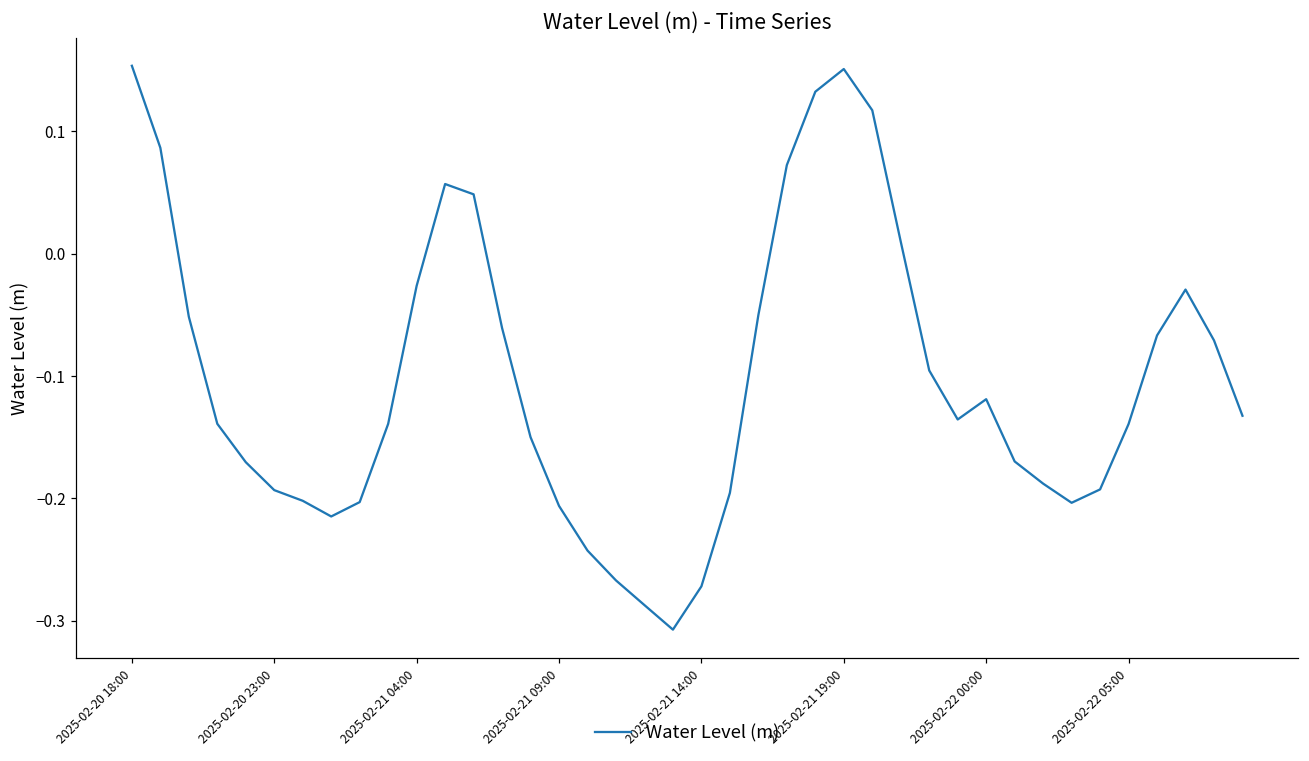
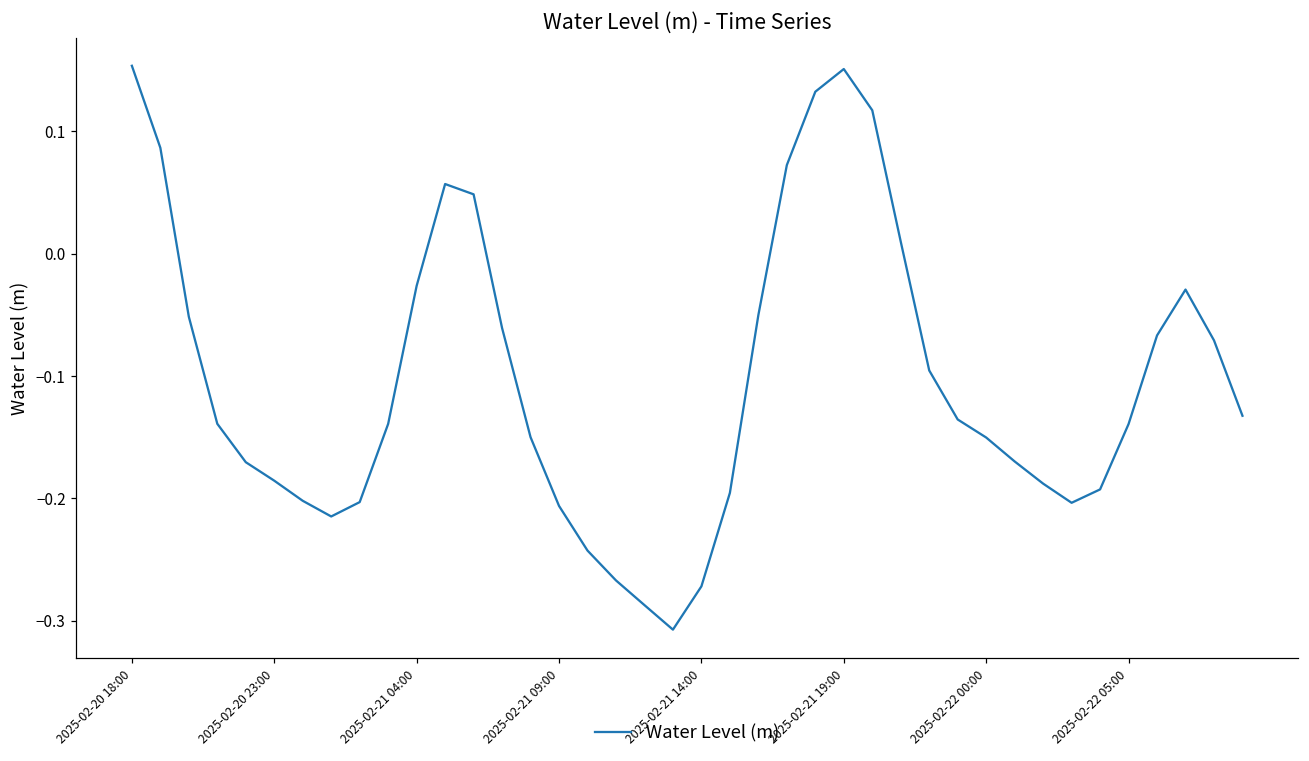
  {
    "2025-02-20 18:00": 0.154,
-   "2025-02-20 23:00": -0.193,
+   "2025-02-20 23:00": -0.186,
    "2025-02-21 04:00": -0.026,
    "2025-02-21 09:00": -0.206,
    "2025-02-21 14:00": -0.272,
    "2025-02-21 19:00": 0.151,
-   "2025-02-22 00:00": -0.119,
+   "2025-02-22 00:00": -0.150,
    "2025-02-22 05:00": -0.139
  }
